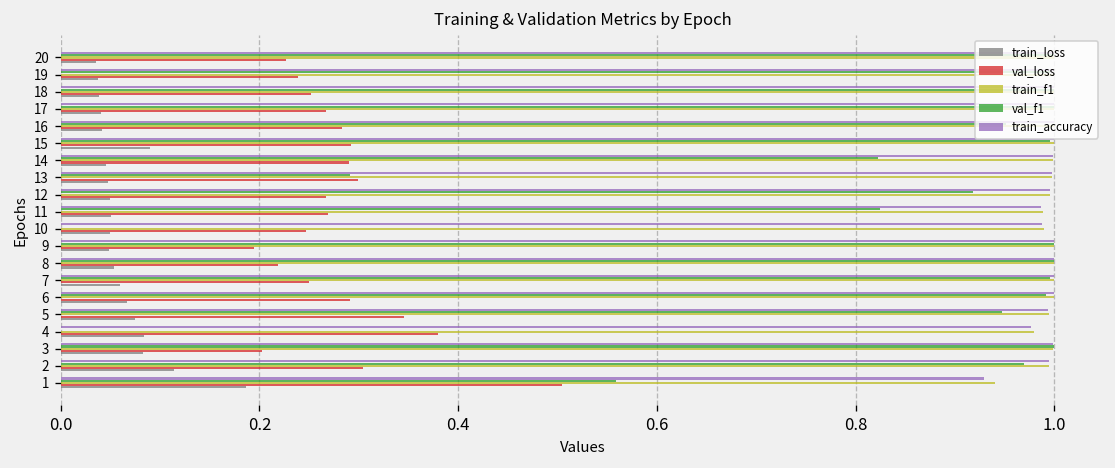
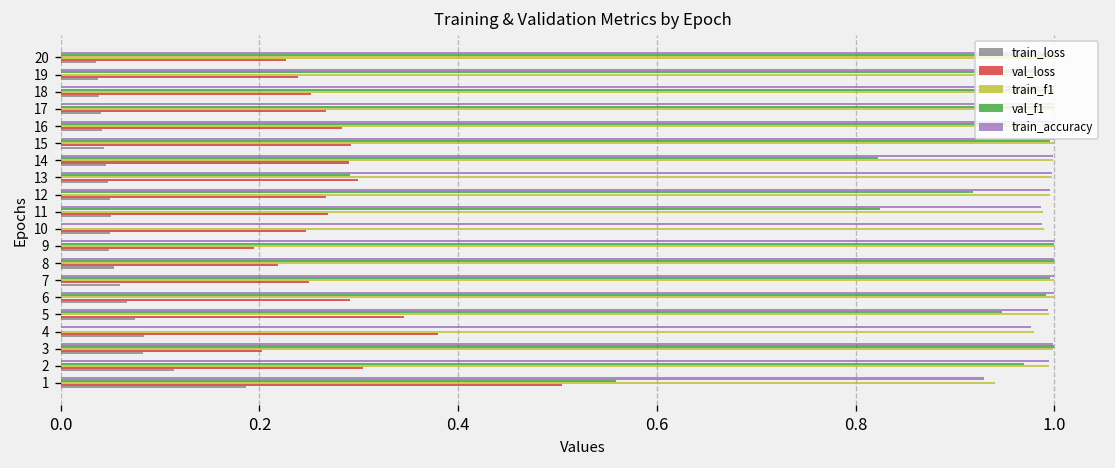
  {
    "train_loss": {
      "20": 0.04,
      "19": 0.04,
      "18": 0.04,
      "17": 0.04,
      "16": 0.04,
-     "15": 0.09,
+     "15": 0.04,
      "14": 0.05,
      "13": 0.05,
      "12": 0.05,
      "11": 0.05,
      "10": 0.05,
      "9": 0.05,
      "8": 0.05,
      "7": 0.06,
      "6": 0.07,
      "5": 0.08,
      "4": 0.08,
      "3": 0.08,
      "2": 0.11,
      "1": 0.19
    },
    "val_loss": {
      "20": 0.23,
      "19": 0.24,
      "18": 0.25,
      "17": 0.27,
      "16": 0.28,
      "15": 0.29,
      "14": 0.29,
      "13": 0.30,
      "12": 0.27,
      "11": 0.27,
      "10": 0.25,
      "9": 0.19,
      "8": 0.22,
      "7": 0.25,
      "6": 0.29,
      "5": 0.35,
      "4": 0.38,
      "3": 0.20,
      "2": 0.30,
      "1": 0.50
    },
    "train_f1": {
      "15": 1.00,
      "14": 1.00,
      "13": 1.00,
      "12": 1.00,
      "11": 0.99,
      "10": 0.99,
      "9": 1.00,
      "8": 1.00,
      "7": 1.00,
      "6": 1.00,
      "5": 0.99,
      "4": 0.98,
      "3": 1.00,
      "2": 1.00,
      "1": 0.94
    },
    "val_f1": {
      "15": 1.00,
      "14": 0.82,
      "13": 0.29,
      "12": 0.92,
      "11": 0.82,
      "10": 0.00,
      "9": 1.00,
      "8": 1.00,
      "7": 1.00,
      "6": 0.99,
      "5": 0.95,
      "4": 0.00,
      "3": 1.00,
      "2": 0.97,
      "1": 0.56
    },
    "train_accuracy": {
      "15": 1.00,
      "14": 1.00,
      "13": 1.00,
      "12": 1.00,
      "11": 0.99,
      "10": 0.99,
      "9": 1.00,
      "8": 1.00,
      "7": 1.00,
      "6": 1.00,
      "5": 0.99,
      "4": 0.98,
      "3": 1.00,
      "2": 0.99,
      "1": 0.93
    }
  }
